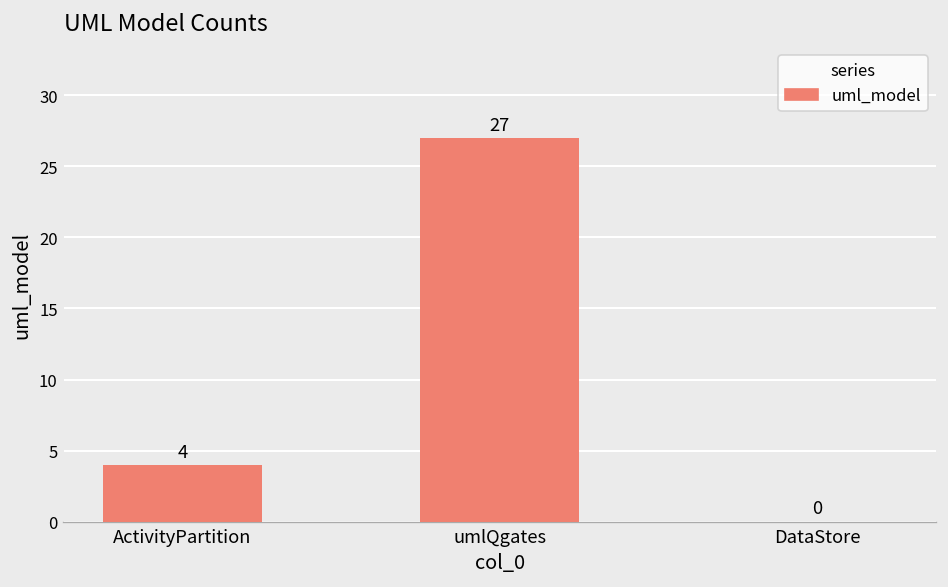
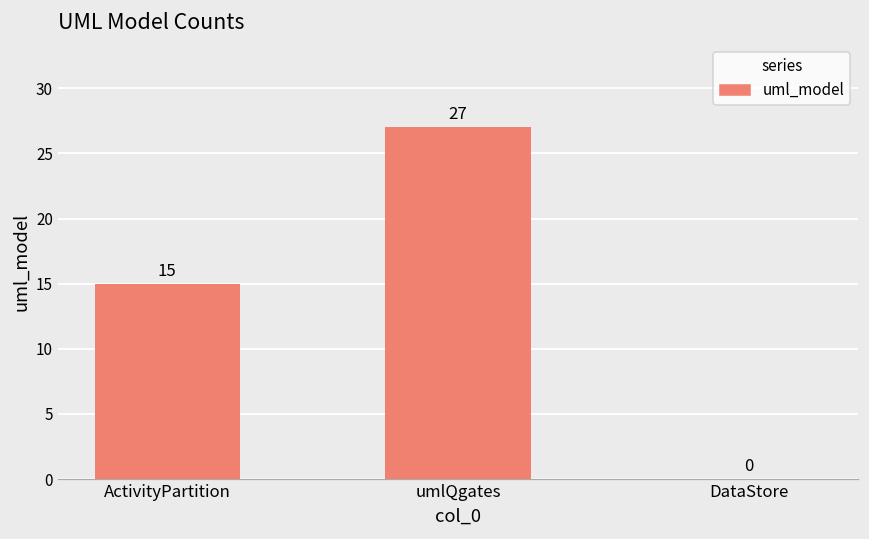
  {
-   "ActivityPartition": 4,
+   "ActivityPartition": 15,
    "umlQgates": 27,
    "DataStore": 0
  }
